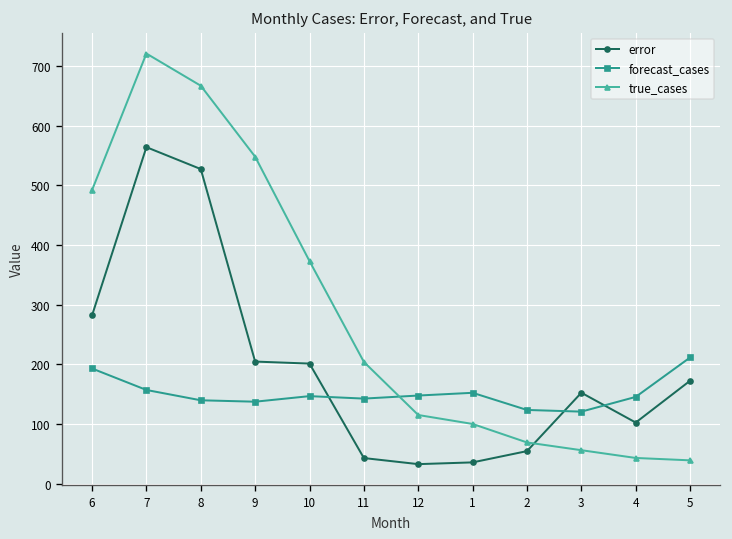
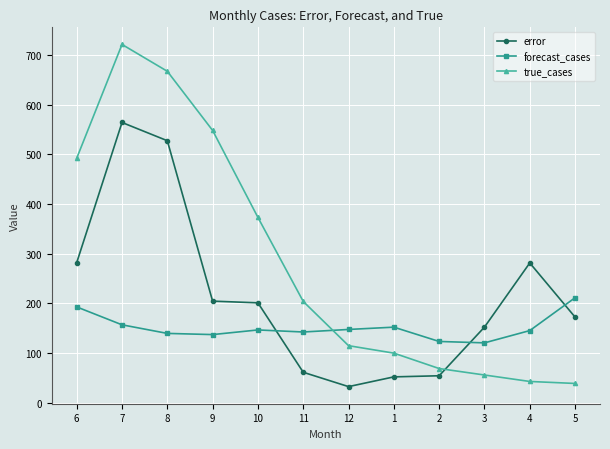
  {
    "error": {
      "6": 280,
      "7": 560,
      "8": 530,
      "9": 200,
      "10": 200,
-     "11": 40,
+     "11": 60,
      "12": 30,
-     "1": 40,
+     "1": 50,
      "2": 50,
      "3": 150,
-     "4": 100,
+     "4": 280,
      "5": 170
    }
  }
